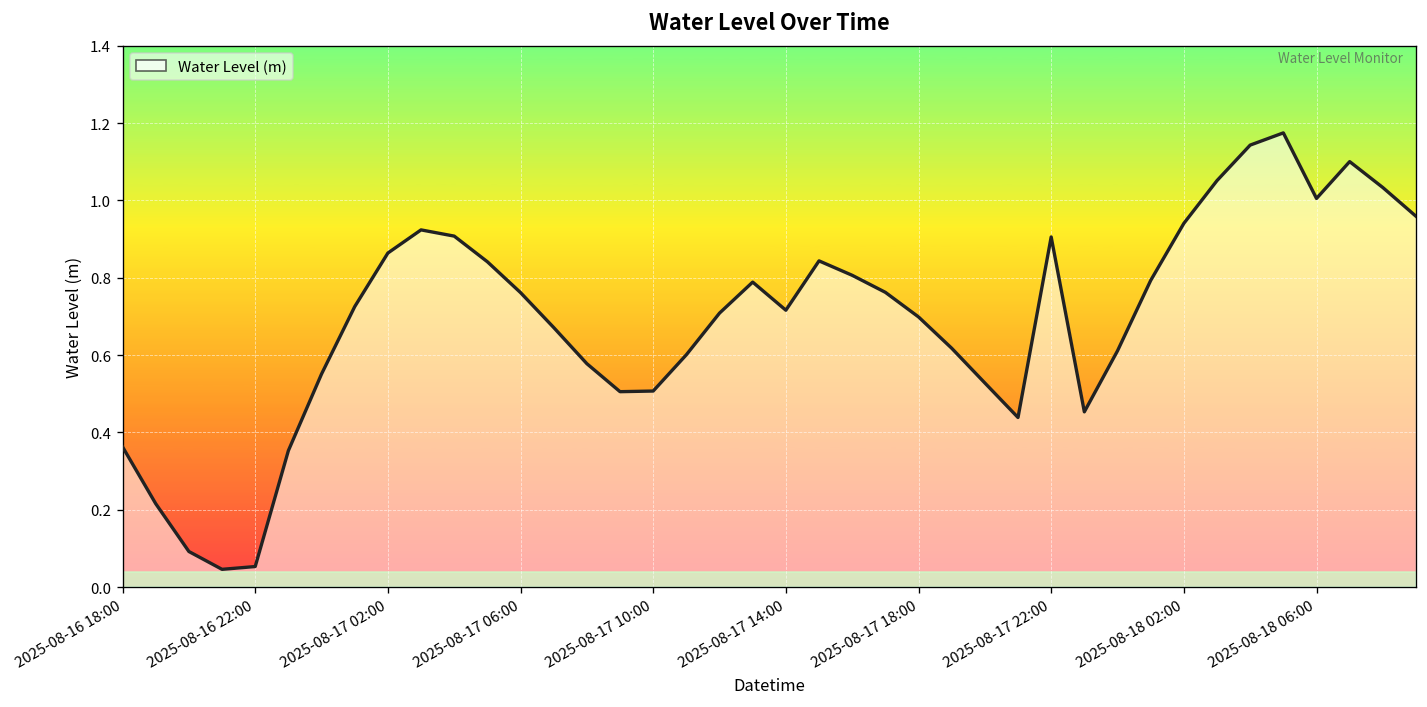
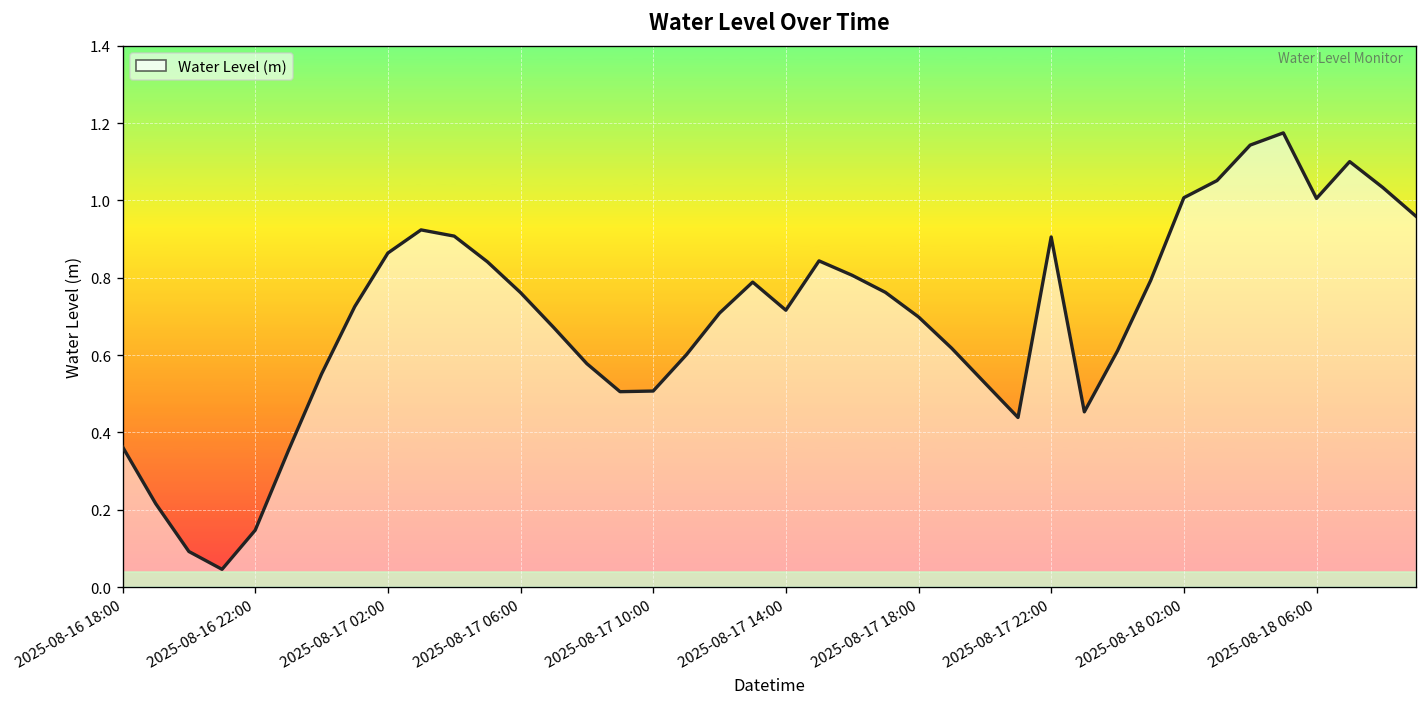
  {
    "2025-08-16 18:00": 0.36,
-   "2025-08-16 22:00": 0.05,
+   "2025-08-16 22:00": 0.15,
    "2025-08-17 02:00": 0.86,
    "2025-08-17 06:00": 0.76,
    "2025-08-17 10:00": 0.51,
    "2025-08-17 14:00": 0.72,
    "2025-08-17 18:00": 0.70,
    "2025-08-17 22:00": 0.91,
-   "2025-08-18 02:00": 0.94,
+   "2025-08-18 02:00": 1.01,
    "2025-08-18 06:00": 1.00
  }
